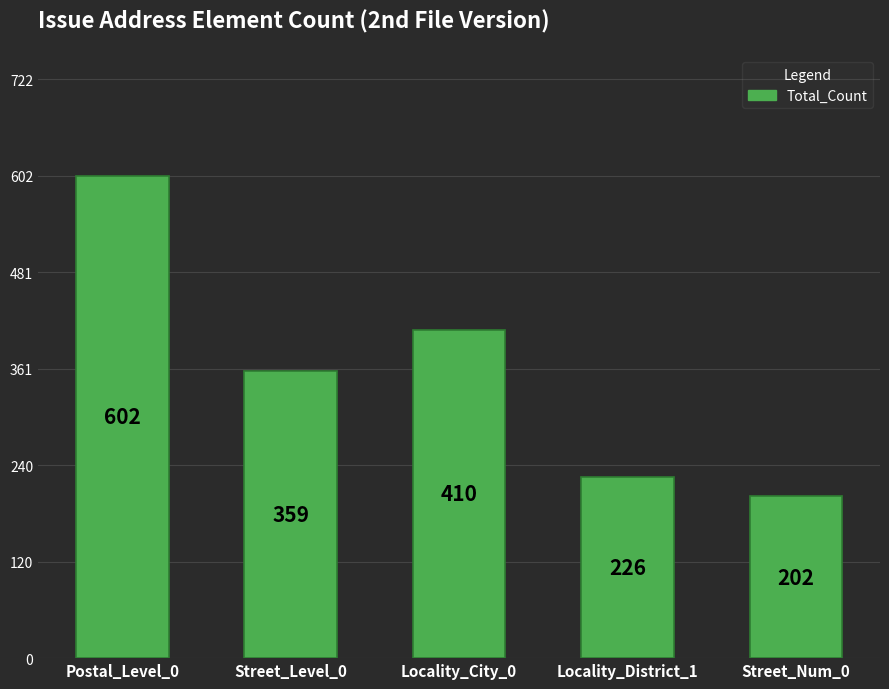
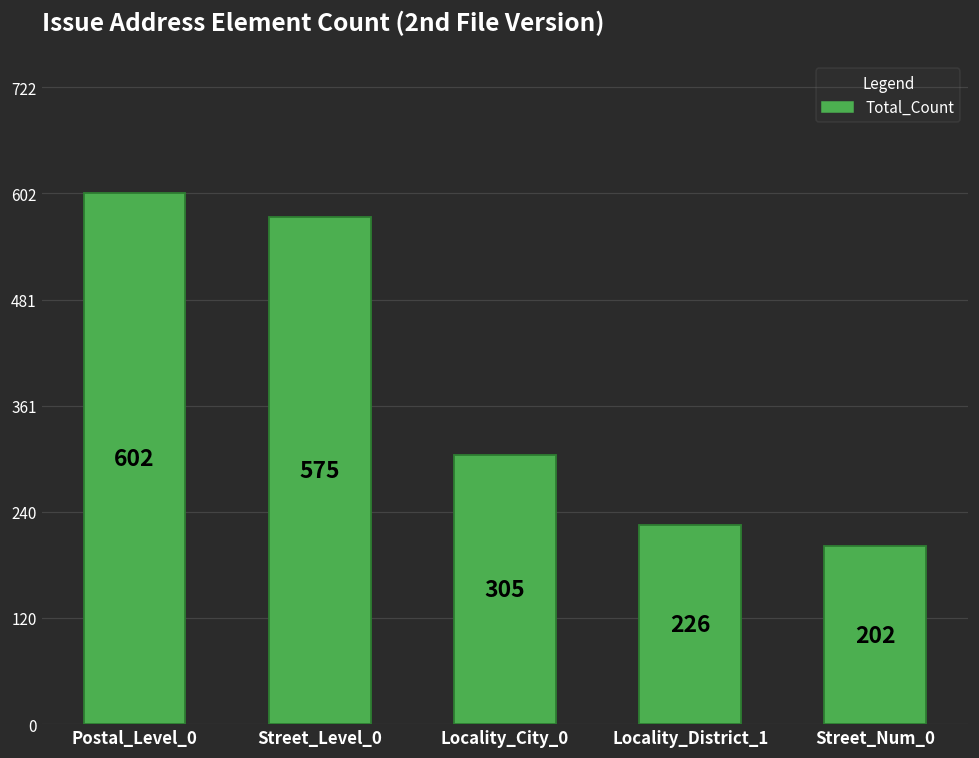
  {
    "Postal_Level_0": 602,
-   "Street_Level_0": 359,
-   "Locality_City_0": 410,
+   "Street_Level_0": 575,
+   "Locality_City_0": 305,
    "Locality_District_1": 226,
    "Street_Num_0": 202
  }
